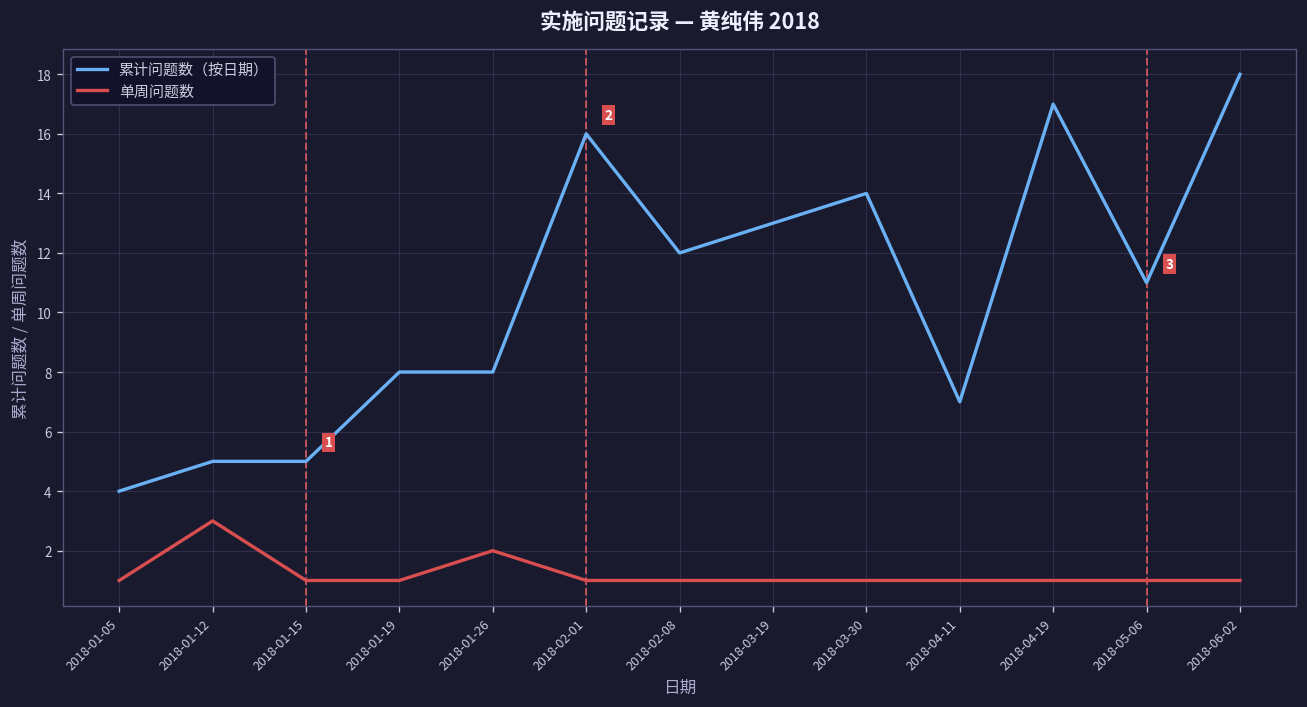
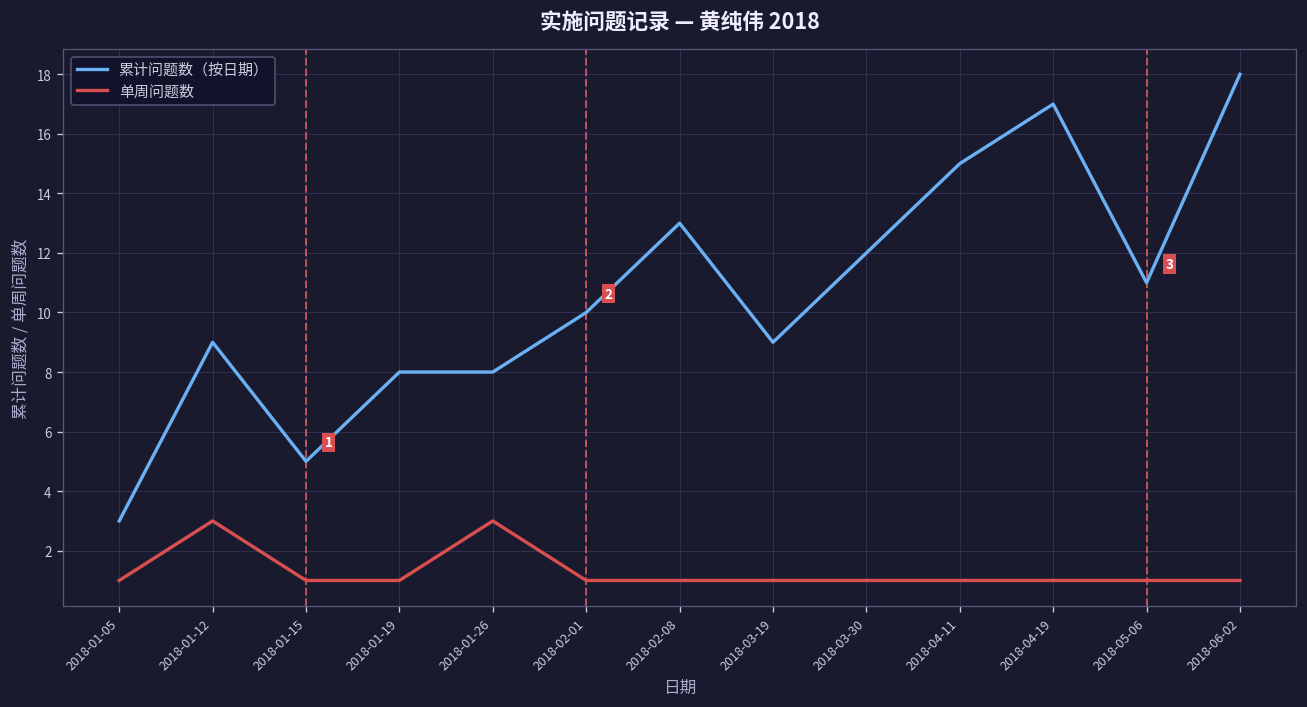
  {
    "累计问题数（按日期）": {
-     "2018-01-05": 4,
-     "2018-01-12": 5,
+     "2018-01-05": 3,
+     "2018-01-12": 9,
      "2018-01-19": 8,
      "2018-01-26": 8,
-     "2018-02-01": 16,
-     "2018-02-08": 12,
-     "2018-03-19": 13,
-     "2018-03-30": 14,
-     "2018-04-11": 7,
+     "2018-02-01": 10,
+     "2018-02-08": 13,
+     "2018-03-19": 9,
+     "2018-03-30": 12,
+     "2018-04-11": 15,
      "2018-04-19": 17,
      "2018-06-02": 18
    },
    "单周问题数": {
      "2018-01-05": 1,
      "2018-01-12": 3,
      "2018-01-15": 1,
      "2018-01-19": 1,
-     "2018-01-26": 2,
+     "2018-01-26": 3,
      "2018-02-01": 1,
      "2018-02-08": 1,
      "2018-03-19": 1,
      "2018-03-30": 1,
      "2018-04-11": 1,
      "2018-04-19": 1,
      "2018-05-06": 1,
      "2018-06-02": 1
    }
  }
